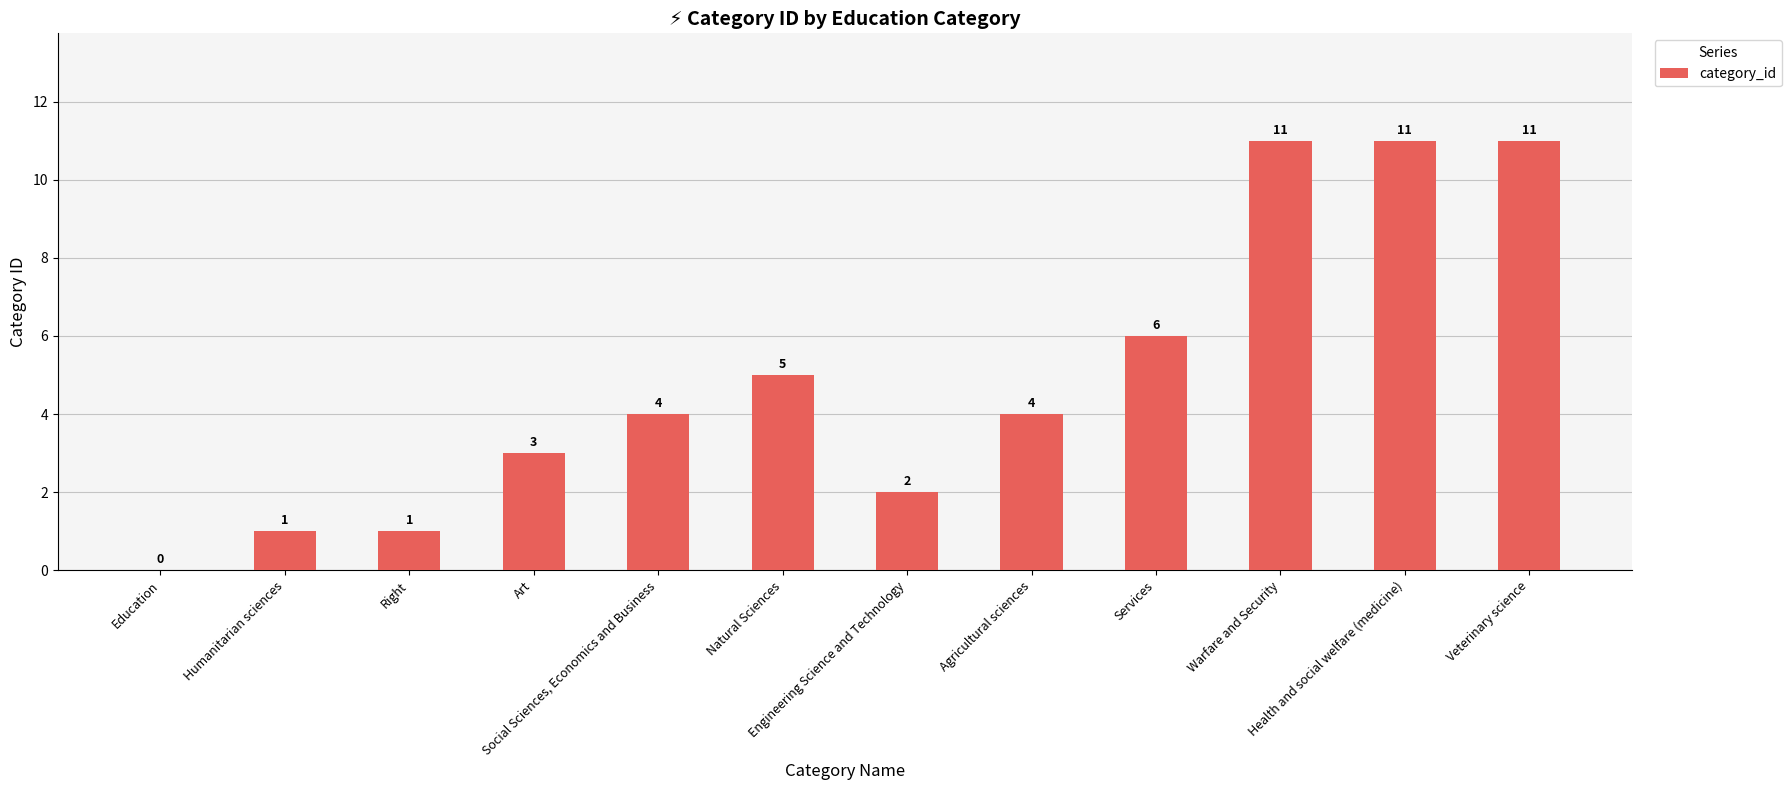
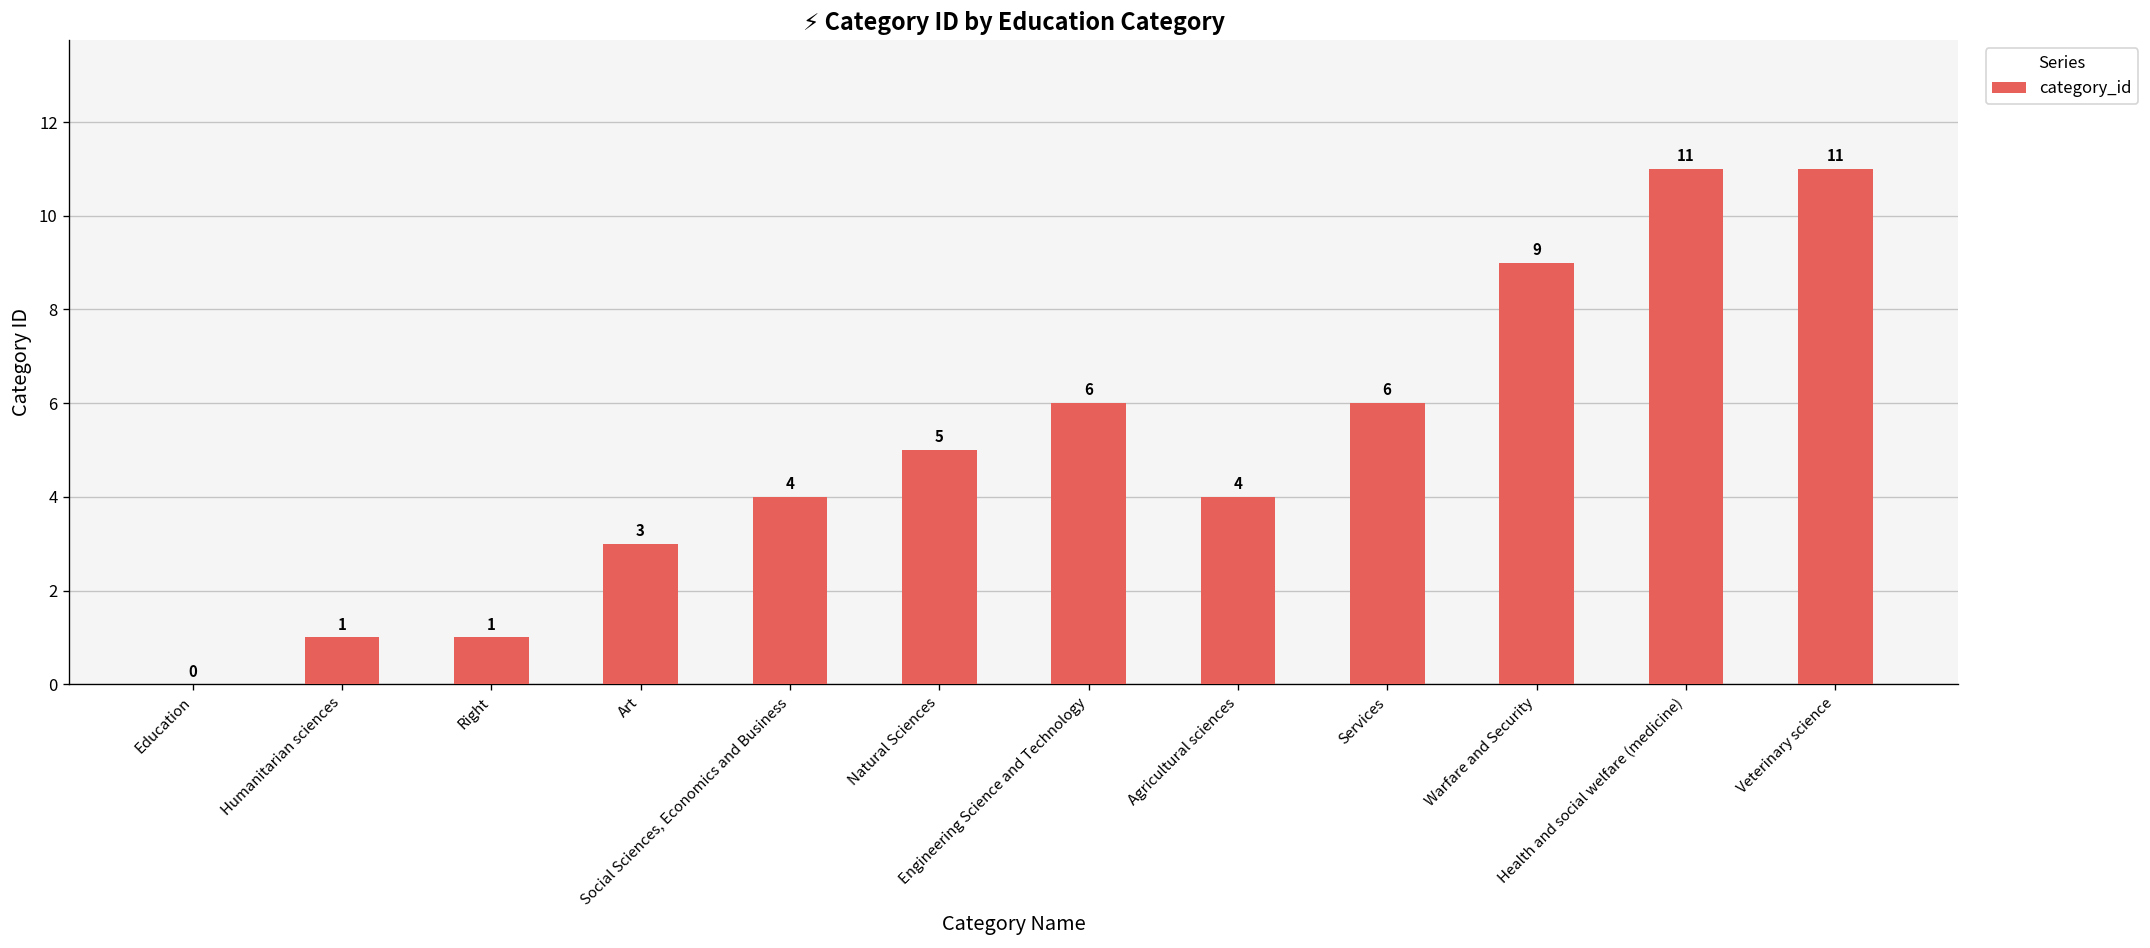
  {
    "Education": 0,
    "Humanitarian sciences": 1,
    "Right": 1,
    "Art": 3,
    "Social Sciences, Economics and Business": 4,
    "Natural Sciences": 5,
-   "Engineering Science and Technology": 2,
+   "Engineering Science and Technology": 6,
    "Agricultural sciences": 4,
    "Services": 6,
-   "Warfare and Security": 11,
+   "Warfare and Security": 9,
    "Health and social welfare (medicine)": 11,
    "Veterinary science": 11
  }
